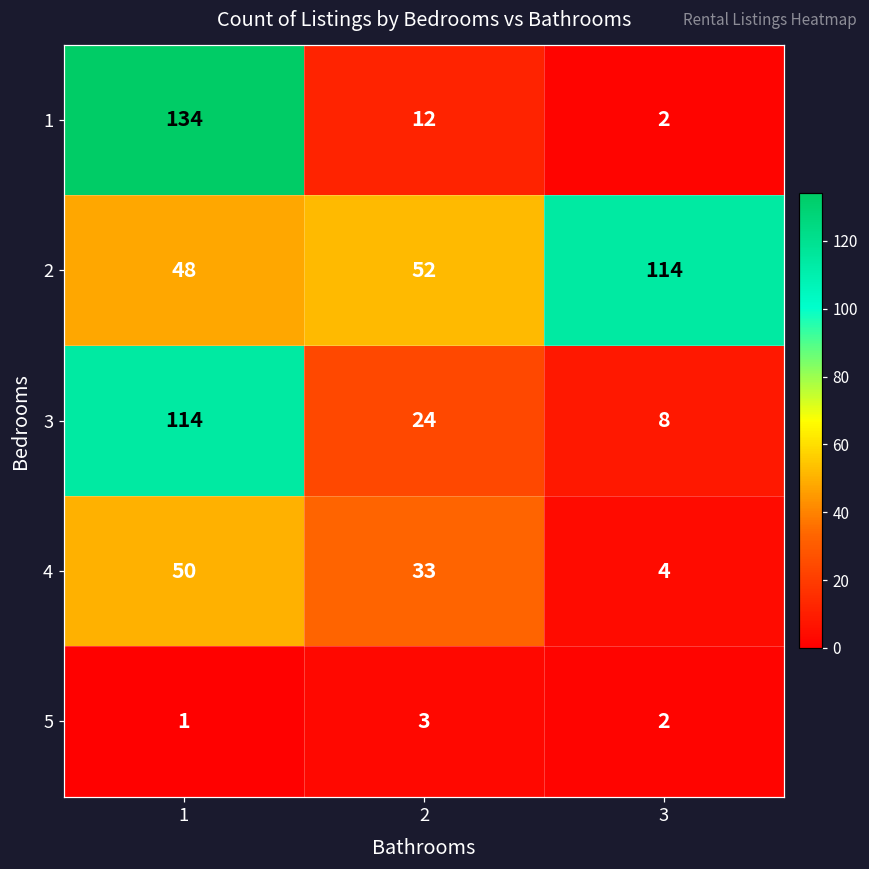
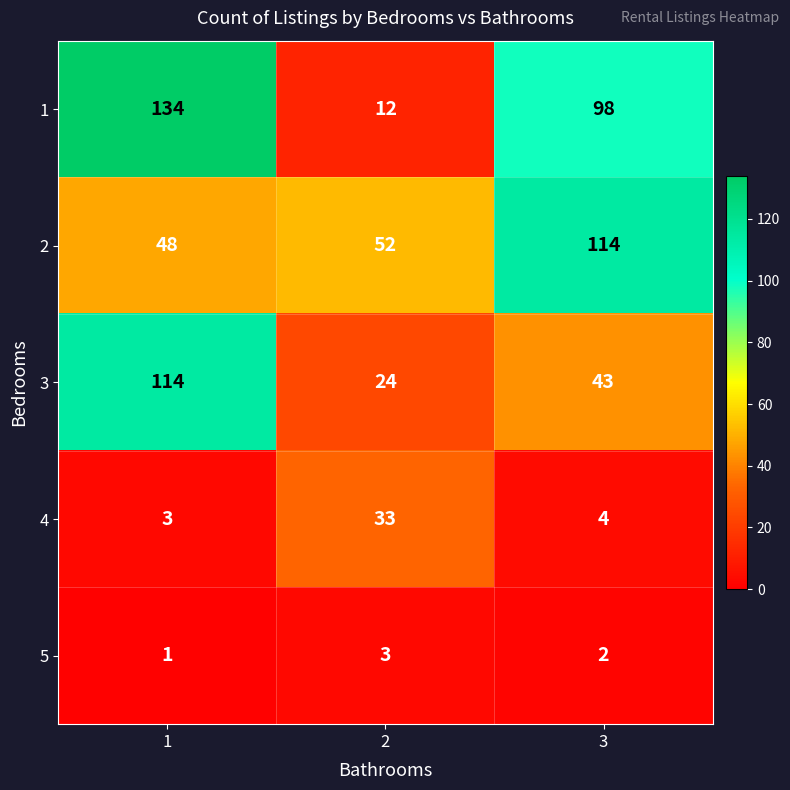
  {
    "1": {
      "1": 134,
      "2": 12,
-     "3": 2
+     "3": 98
    },
    "2": {
      "1": 48,
      "2": 52,
      "3": 114
    },
    "3": {
      "1": 114,
      "2": 24,
-     "3": 8
+     "3": 43
    },
    "4": {
-     "1": 50,
+     "1": 3,
      "2": 33,
      "3": 4
    },
    "5": {
      "1": 1,
      "2": 3,
      "3": 2
    }
  }
